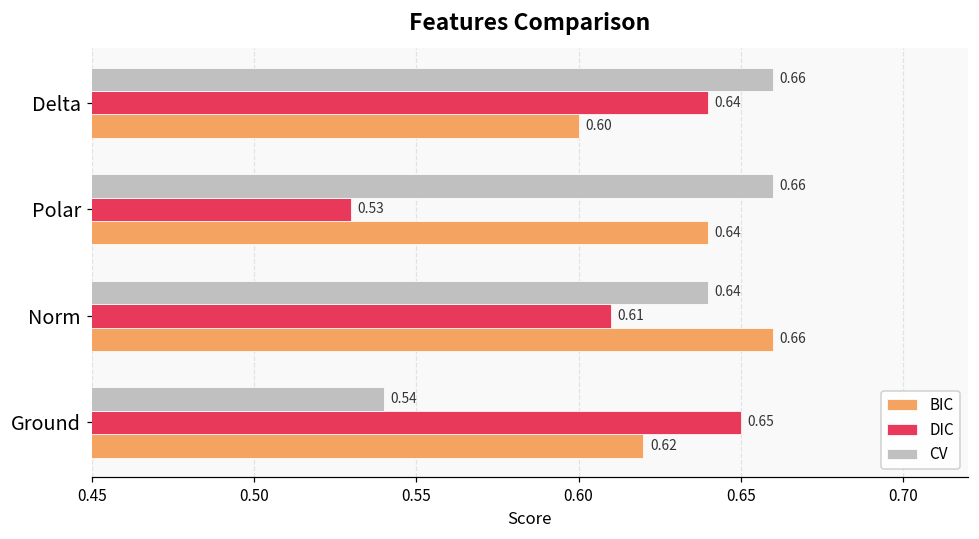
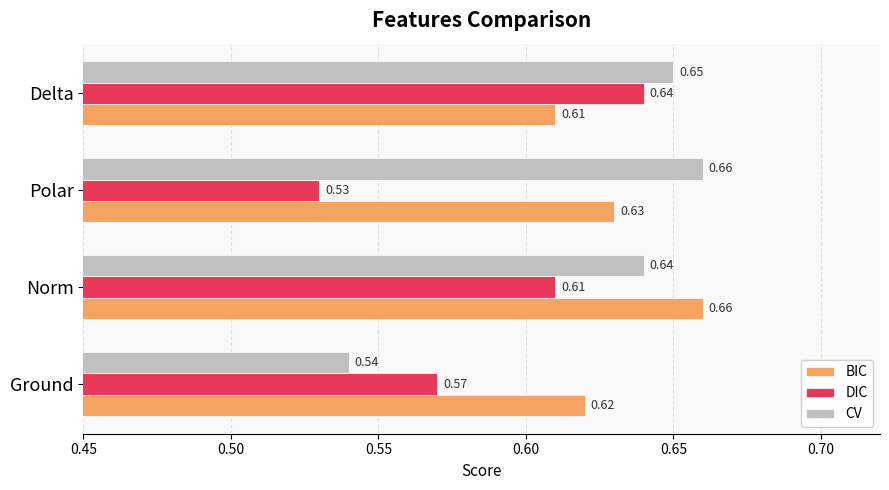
  {
    "BIC": {
-     "Delta": 0.60,
-     "Polar": 0.64,
+     "Delta": 0.61,
+     "Polar": 0.63,
      "Norm": 0.66,
      "Ground": 0.62
    },
    "DIC": {
      "Delta": 0.64,
      "Polar": 0.53,
      "Norm": 0.61,
-     "Ground": 0.65
+     "Ground": 0.57
    },
    "CV": {
-     "Delta": 0.66,
+     "Delta": 0.65,
      "Polar": 0.66,
      "Norm": 0.64,
      "Ground": 0.54
    }
  }
